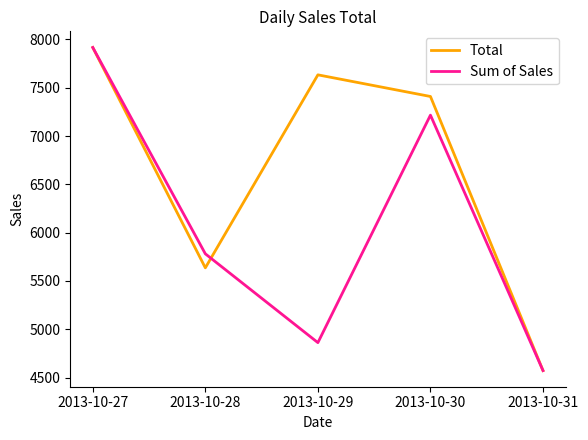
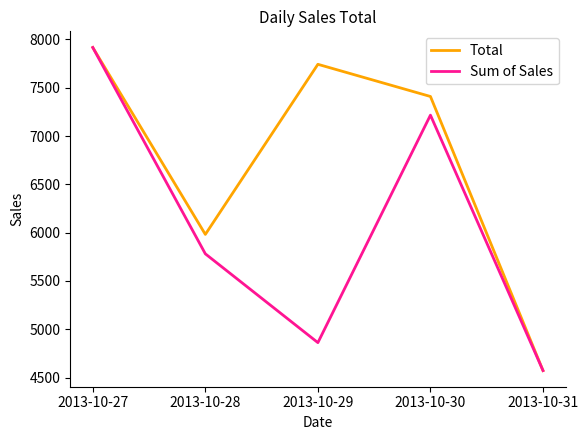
  {
    "Total": {
-     "2013-10-28": 5600,
-     "2013-10-29": 7600,
+     "2013-10-28": 6000,
+     "2013-10-29": 7700,
      "2013-10-30": 7400
    },
    "Sum of Sales": {
      "2013-10-28": 5800,
      "2013-10-29": 4900,
      "2013-10-30": 7200
    }
  }
